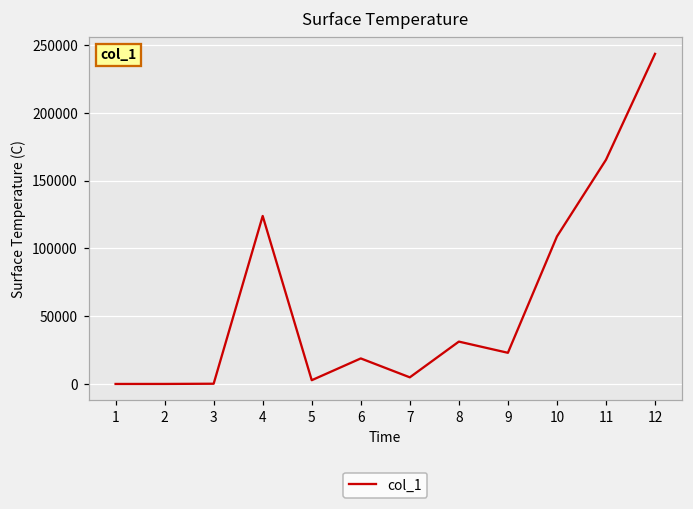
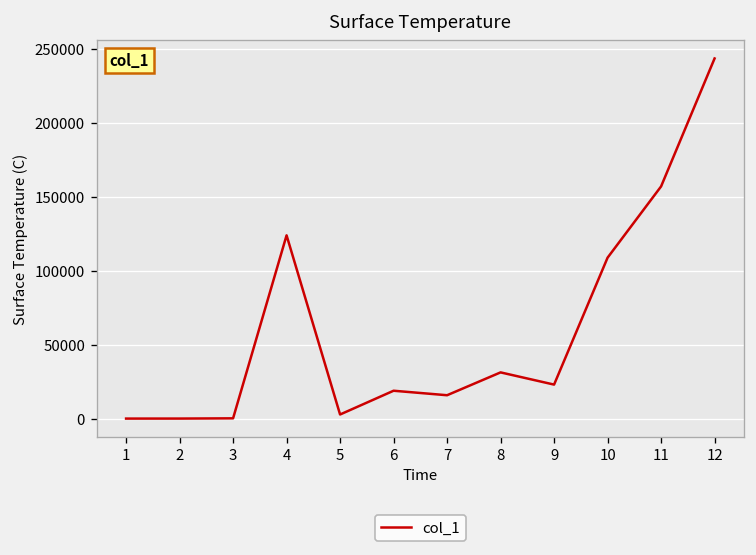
  {
    "1": 0,
    "2": 0,
    "3": 0,
    "4": 124000,
    "5": 3000,
    "6": 19000,
-   "7": 5000,
+   "7": 16000,
    "8": 31000,
    "9": 23000,
    "10": 109000,
-   "11": 165000,
+   "11": 157000,
    "12": 244000
  }
